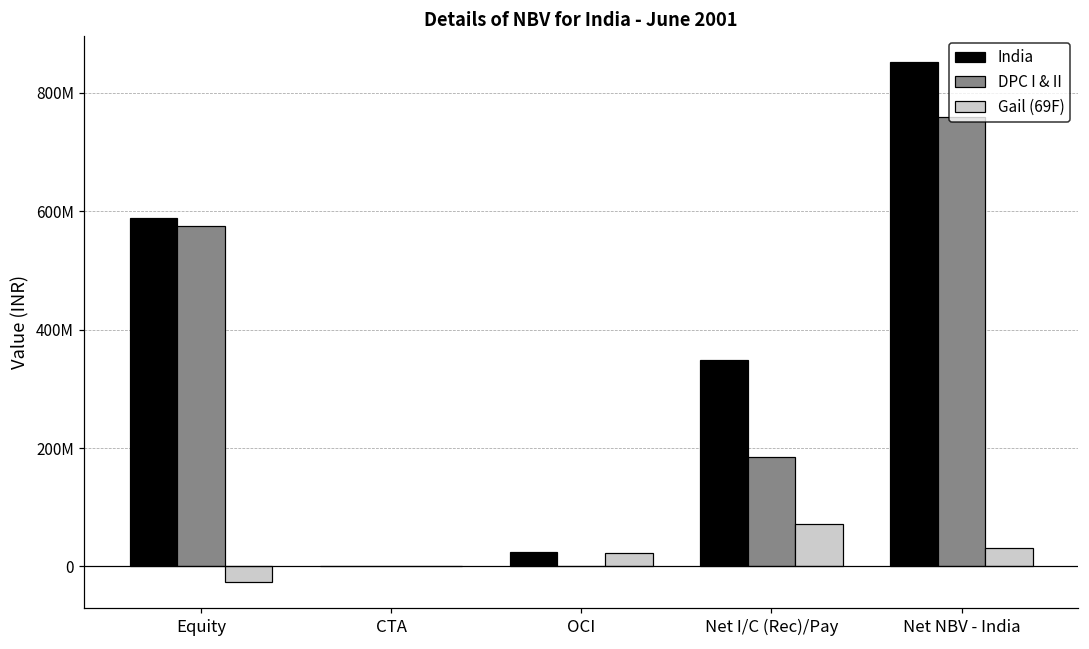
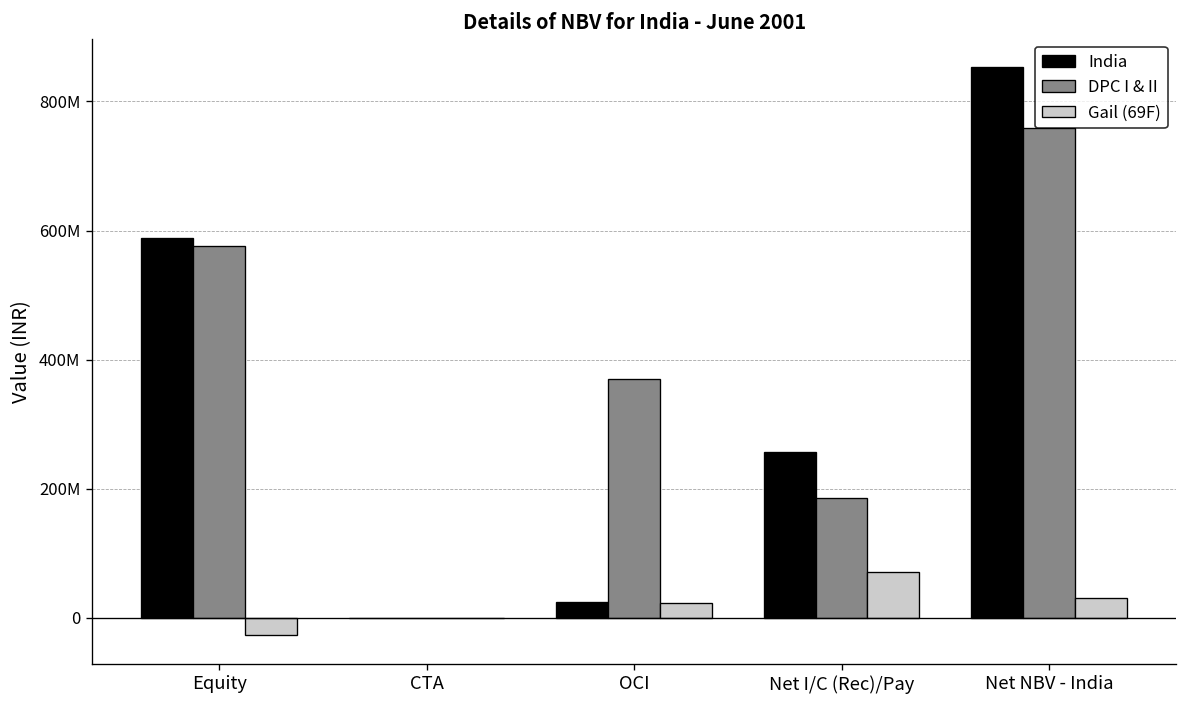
  {
    "India": {
      "Equity": 590000000,
      "CTA": 0,
      "OCI": 20000000,
-     "Net I/C (Rec)/Pay": 350000000,
+     "Net I/C (Rec)/Pay": 260000000,
      "Net NBV - India": 850000000
    },
    "DPC I & II": {
      "Equity": 580000000,
      "CTA": 0,
-     "OCI": 0,
+     "OCI": 370000000,
      "Net I/C (Rec)/Pay": 190000000
    },
    "Gail (69F)": {
      "Equity": -30000000,
      "CTA": 0,
      "OCI": 20000000,
      "Net I/C (Rec)/Pay": 70000000,
      "Net NBV - India": 30000000
    }
  }
